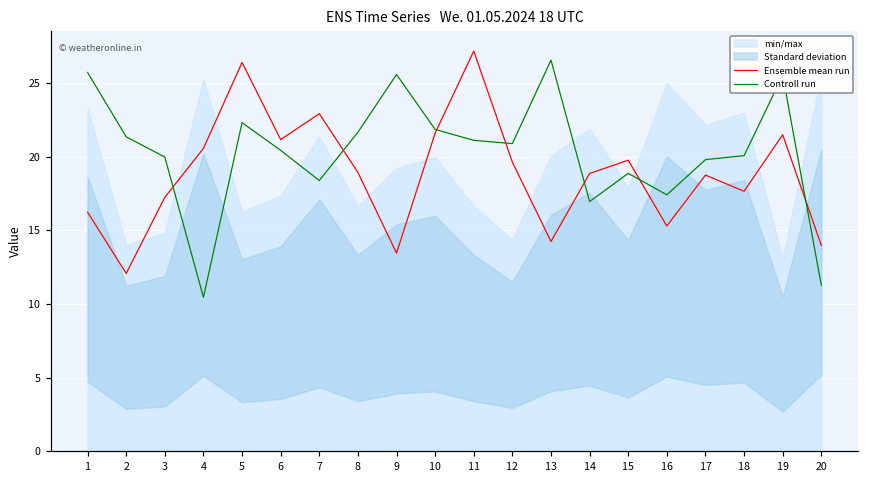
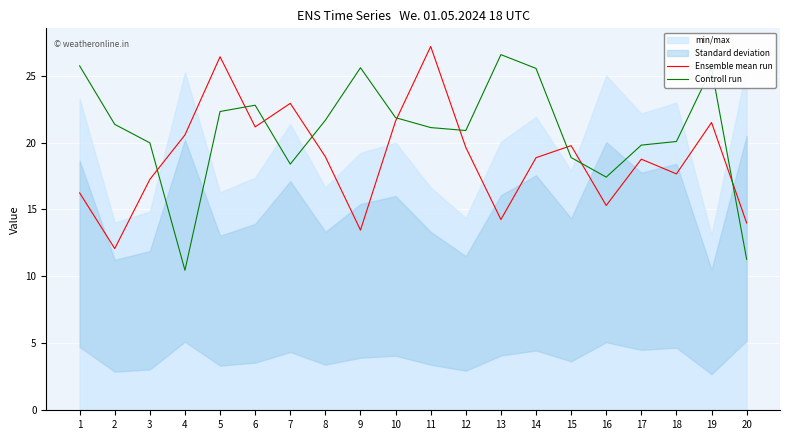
  {
    "Ensemble mean run": {
      "1": 16.2,
      "2": 12.1,
      "3": 17.3,
      "4": 20.6,
      "5": 26.4,
      "6": 21.2,
      "7": 22.9,
      "8": 18.9,
      "9": 13.5,
      "10": 21.6,
      "11": 27.2,
      "12": 19.6,
      "13": 14.3,
      "14": 18.9,
      "15": 19.8,
      "16": 15.3,
      "17": 18.8,
      "18": 17.7,
      "19": 21.5,
      "20": 14.0
    },
    "Controll run": {
      "1": 25.7,
      "2": 21.4,
      "3": 20.0,
      "4": 10.5,
      "5": 22.3,
-     "6": 20.4,
+     "6": 22.8,
      "7": 18.4,
      "8": 21.7,
      "9": 25.6,
      "10": 21.9,
      "11": 21.1,
      "12": 20.9,
      "13": 26.6,
-     "14": 17.0,
+     "14": 25.5,
      "15": 18.9,
      "16": 17.4,
      "17": 19.8,
      "18": 20.1,
      "20": 11.3
    }
  }
